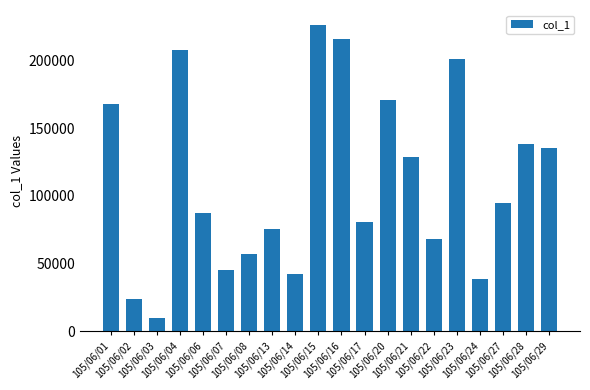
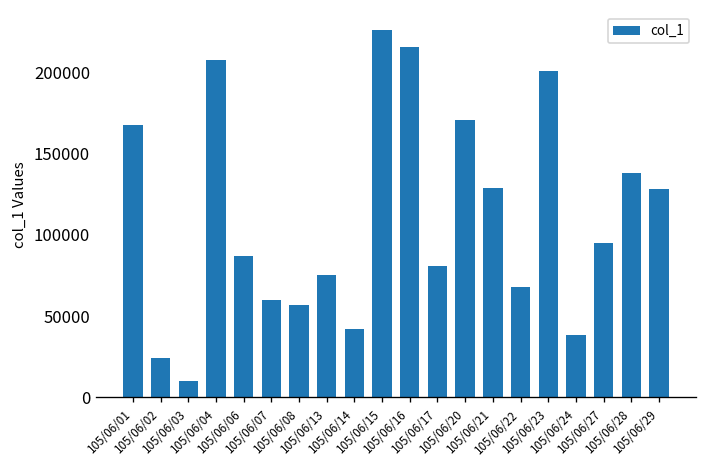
  {
    "105/06/01": 168000,
    "105/06/02": 24000,
    "105/06/03": 10000,
    "105/06/04": 208000,
    "105/06/06": 87000,
-   "105/06/07": 45000,
+   "105/06/07": 60000,
    "105/06/08": 57000,
    "105/06/13": 75000,
    "105/06/14": 42000,
    "105/06/15": 226000,
    "105/06/16": 216000,
    "105/06/17": 81000,
    "105/06/20": 171000,
    "105/06/21": 129000,
    "105/06/22": 68000,
    "105/06/23": 201000,
    "105/06/24": 39000,
    "105/06/27": 95000,
    "105/06/28": 138000,
-   "105/06/29": 135000
+   "105/06/29": 129000
  }
